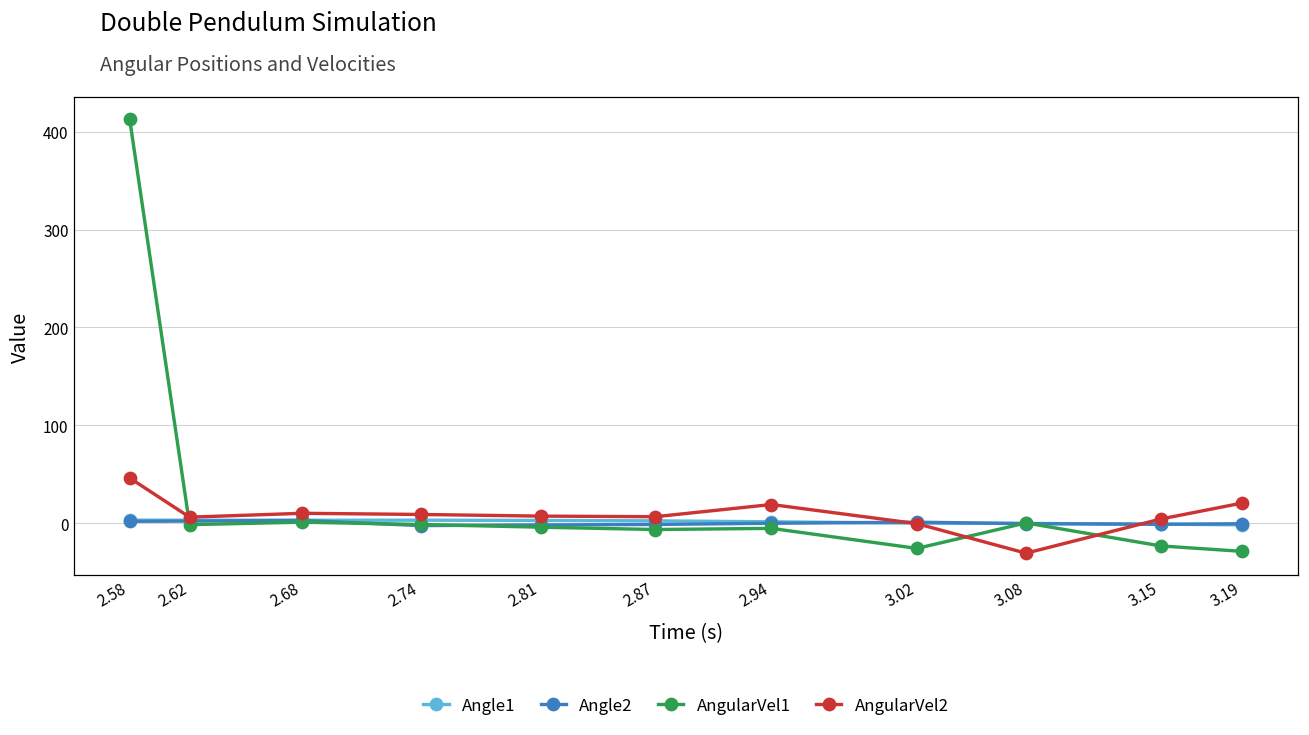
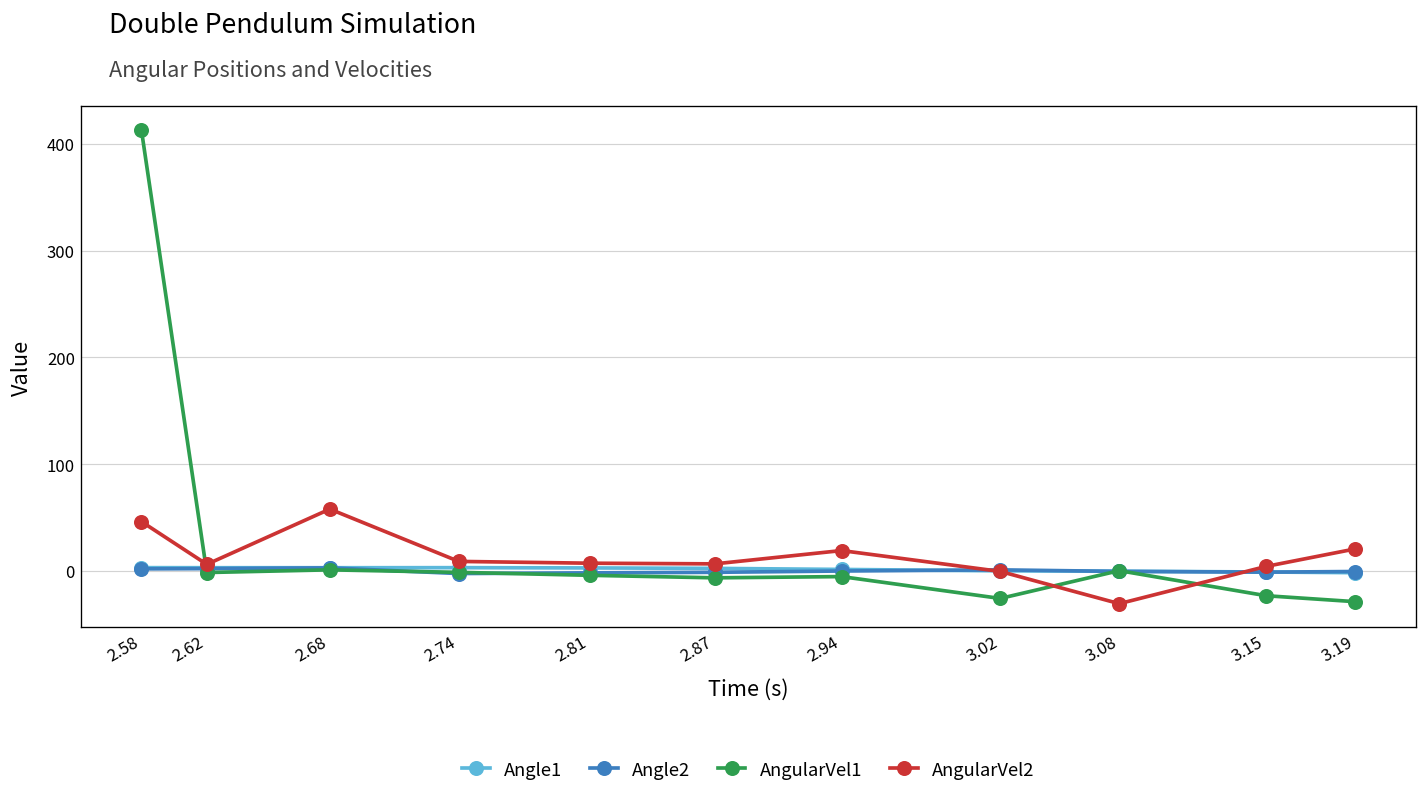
  {
    "Angle1": {
      "2.74": 0,
      "2.81": 0,
      "2.87": 0
    },
    "Angle2": {
      "2.87": 0
    },
    "AngularVel1": {
      "2.58": 410,
      "2.62": 0,
      "2.87": -10,
      "2.94": -10,
      "3.02": -30,
      "3.15": -20,
      "3.19": -30
    },
    "AngularVel2": {
      "2.58": 50,
      "2.62": 10,
-     "2.68": 10,
+     "2.68": 60,
      "2.74": 10,
      "2.81": 10,
      "2.87": 10,
      "2.94": 20,
      "3.08": -30,
      "3.15": 0,
      "3.19": 20
    }
  }
